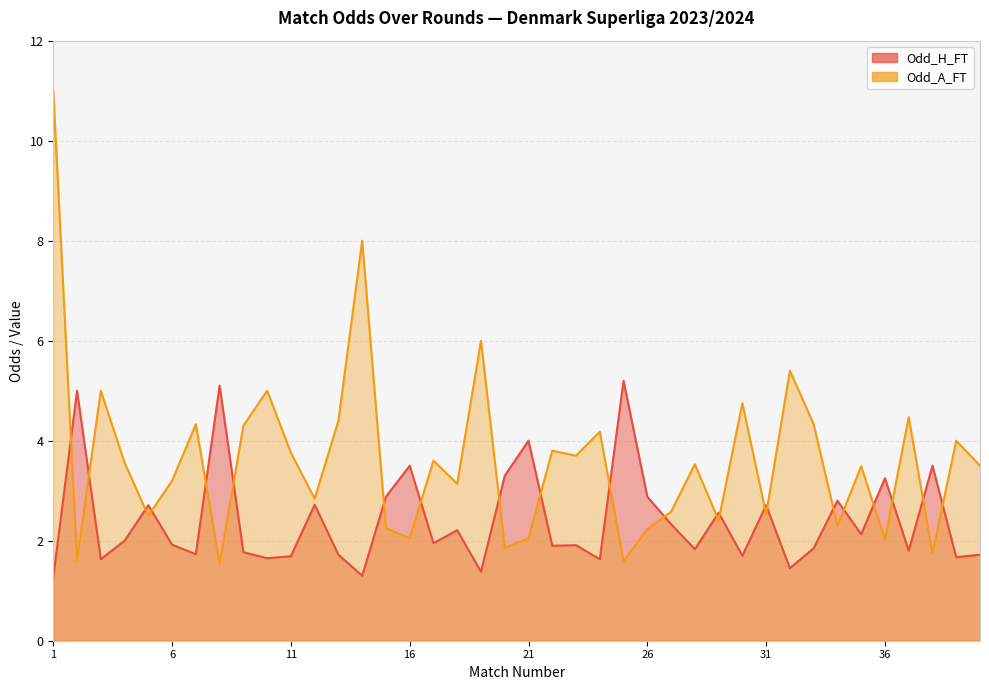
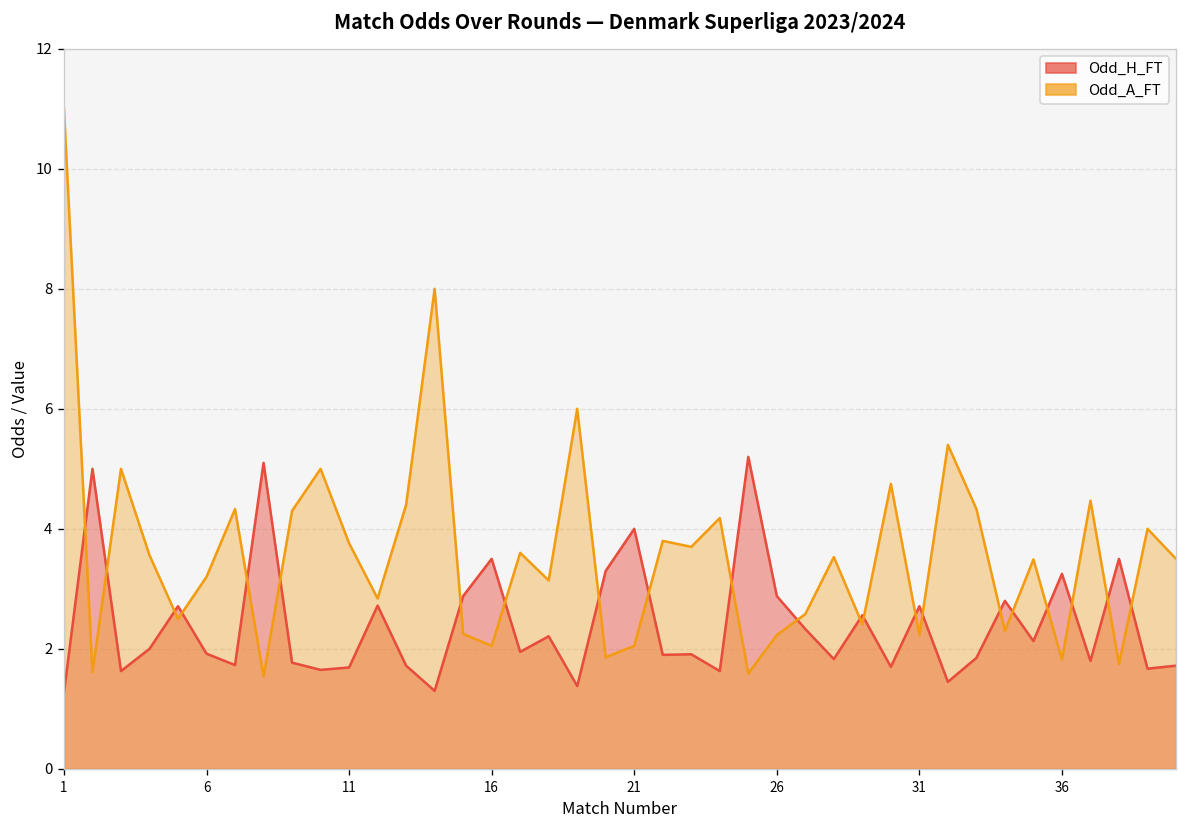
  {
    "Odd_H_FT": {
      "1": 1.3,
      "6": 1.9,
      "11": 1.7,
      "16": 3.5,
      "21": 4.0,
      "26": 2.9,
      "31": 2.7,
      "36": 3.3
    },
    "Odd_A_FT": {
      "1": 11.0,
      "6": 3.2,
      "11": 3.8,
      "16": 2.1,
      "21": 2.1,
      "26": 2.2,
-     "31": 2.5,
-     "36": 2.0
+     "31": 2.2,
+     "36": 1.8
    }
  }
